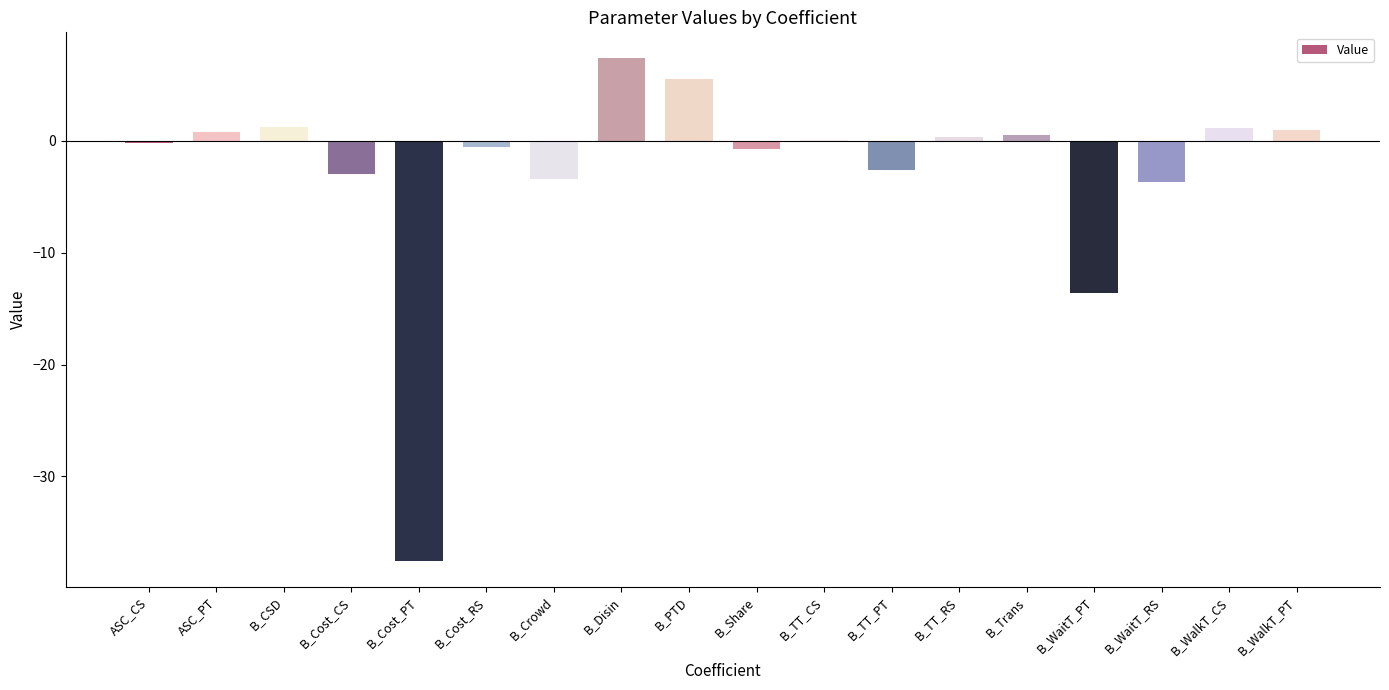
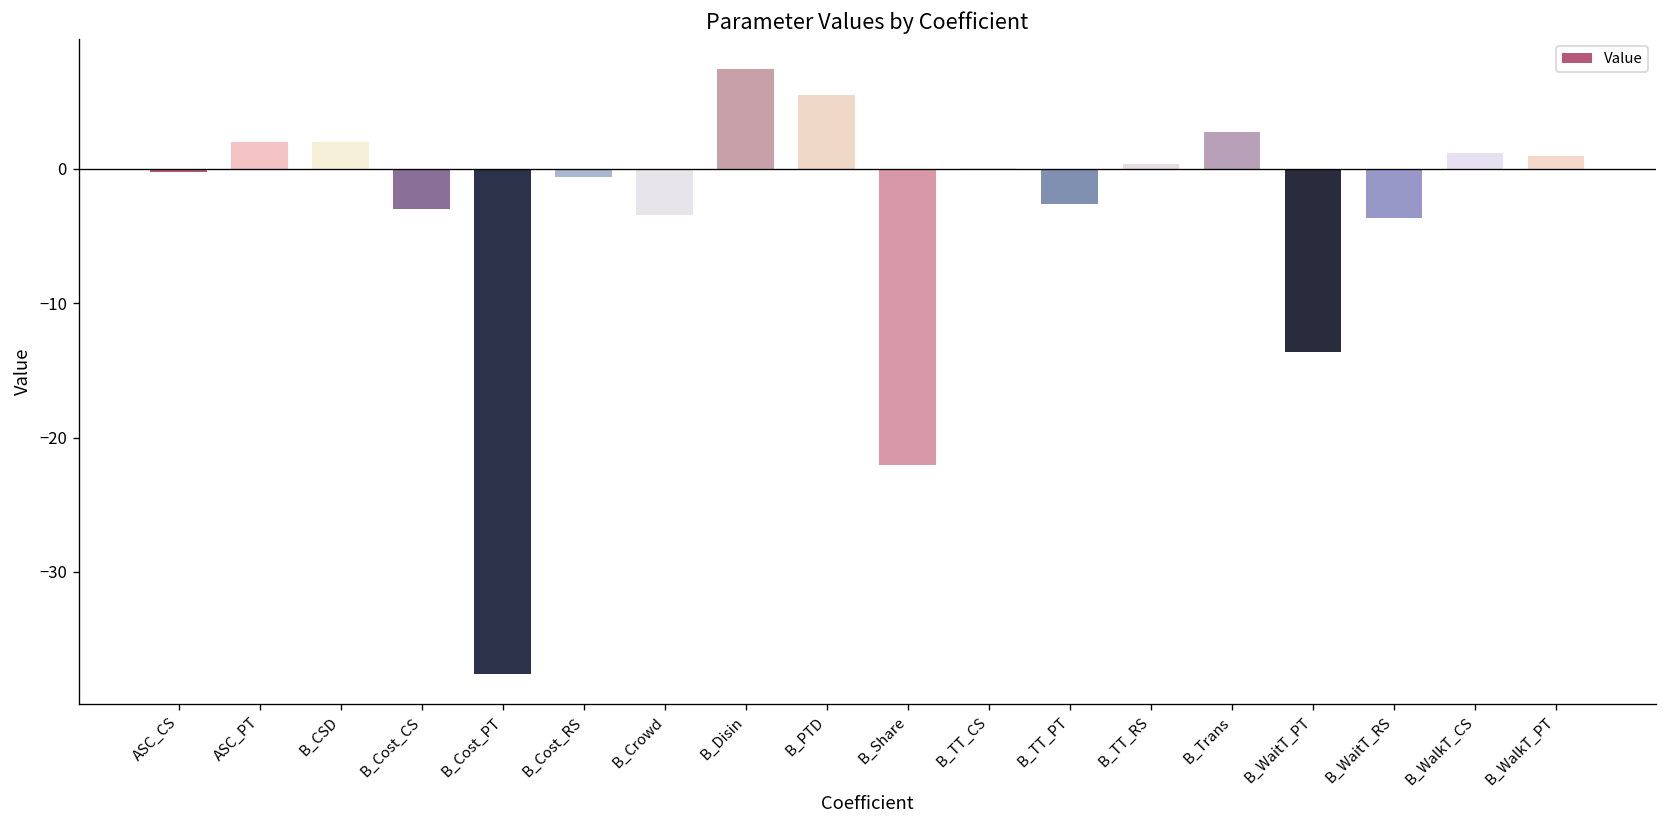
  {
-   "ASC_PT": 0.8,
-   "B_CSD": 1.2,
+   "ASC_PT": 2.0,
+   "B_CSD": 2.0,
    "B_Cost_CS": -3.0,
    "B_Cost_PT": -37.6,
    "B_Cost_RS": -0.6,
    "B_Crowd": -3.4,
    "B_Disin": 7.4,
    "B_PTD": 5.5,
-   "B_Share": -0.8,
+   "B_Share": -22.0,
    "B_TT_PT": -2.6,
    "B_TT_RS": 0.4,
-   "B_Trans": 0.5,
+   "B_Trans": 2.8,
    "B_WaitT_PT": -13.6,
    "B_WaitT_RS": -3.7,
    "B_WalkT_CS": 1.2,
    "B_WalkT_PT": 0.9
  }
